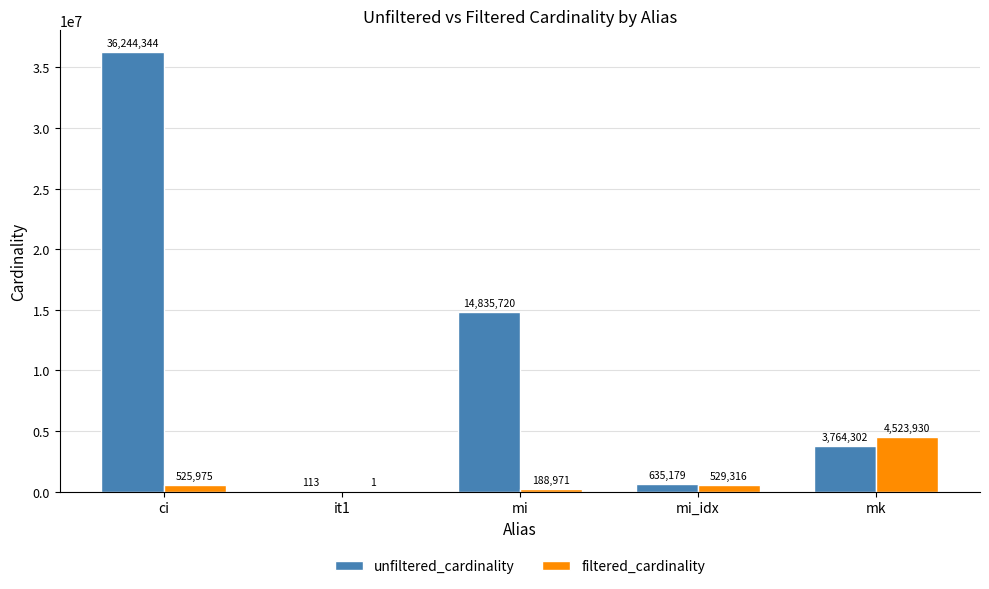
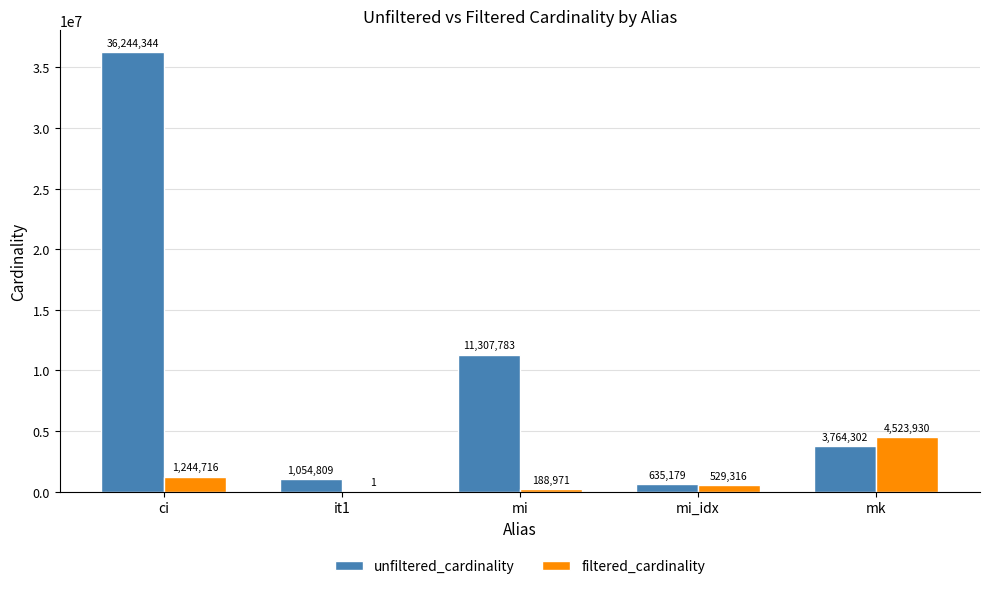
  {
    "unfiltered_cardinality": {
      "ci": "36,244,344",
-     "it1": "113",
-     "mi": "14,835,720",
+     "it1": "1,054,809",
+     "mi": "11,307,783",
      "mi_idx": "635,179",
      "mk": "3,764,302"
    },
    "filtered_cardinality": {
-     "ci": "525,975",
+     "ci": "1,244,716",
      "it1": "1",
      "mi": "188,971",
      "mi_idx": "529,316",
      "mk": "4,523,930"
    }
  }
